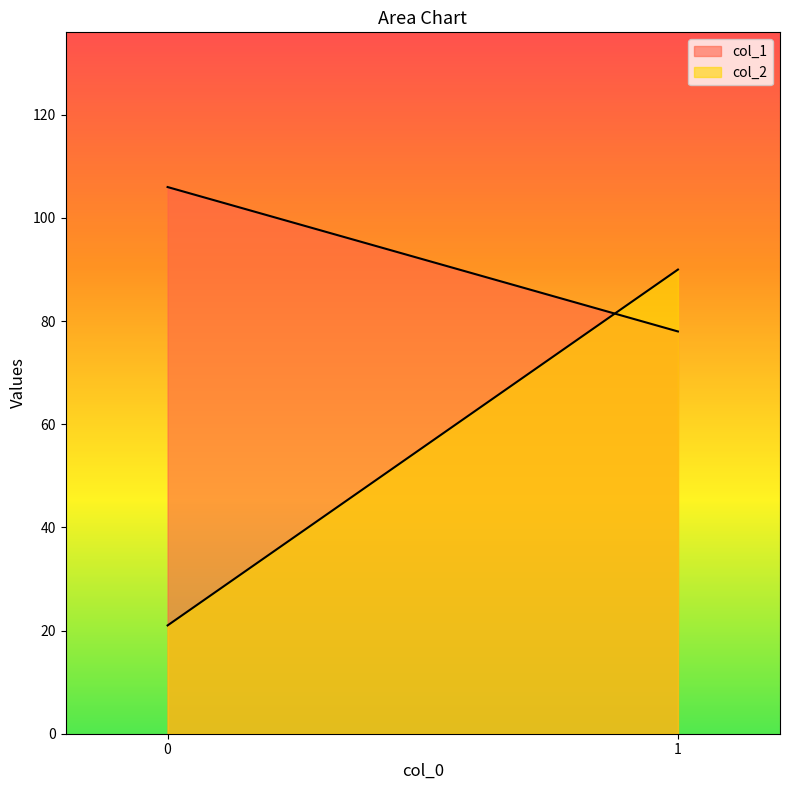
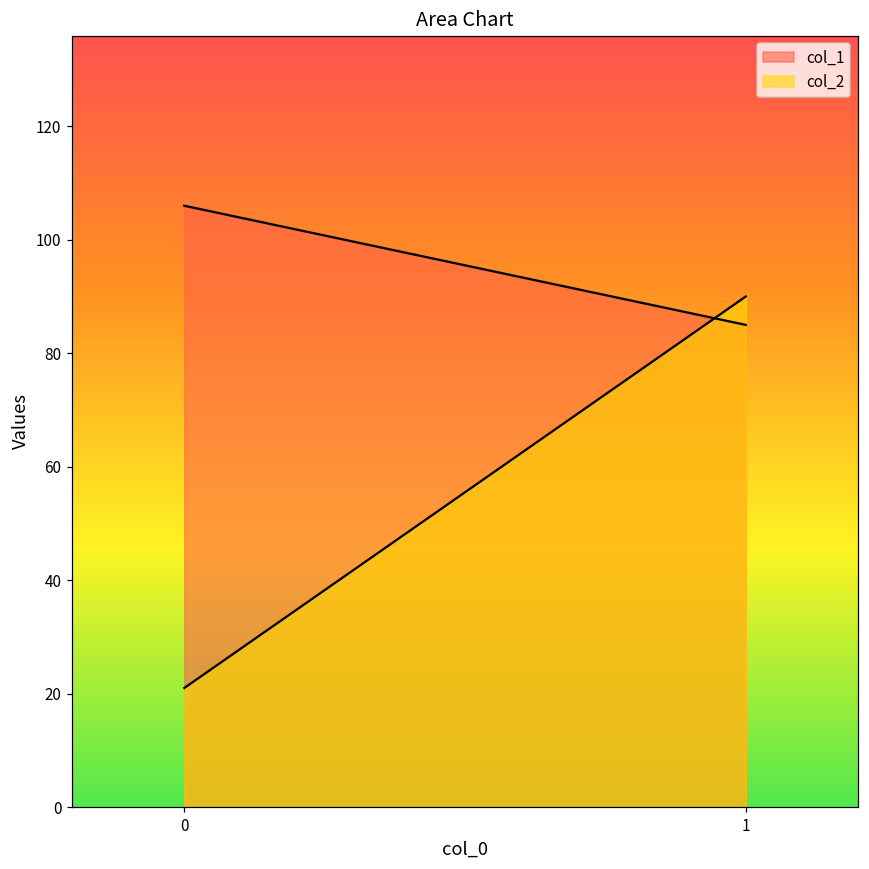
  {
    "col_1": {
      "0": 106,
-     "1": 78
+     "1": 85
    },
    "col_2": {
      "0": 21,
      "1": 90
    }
  }
